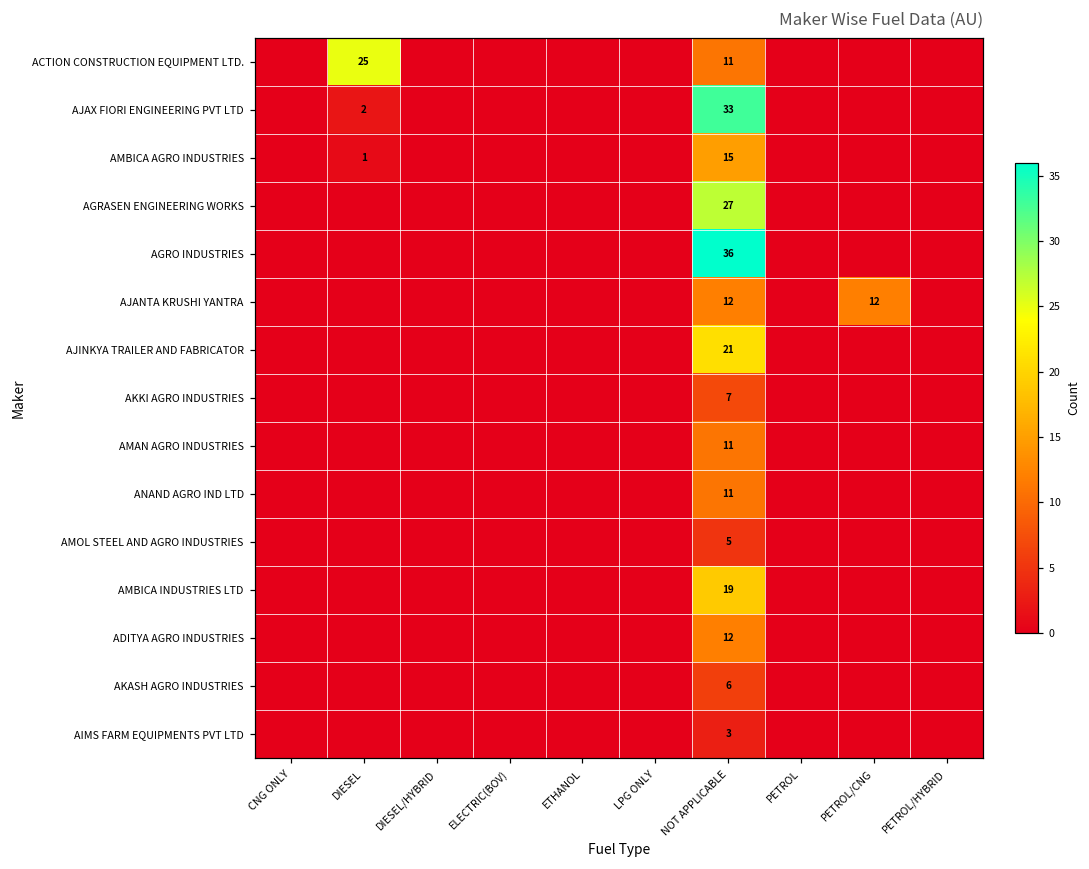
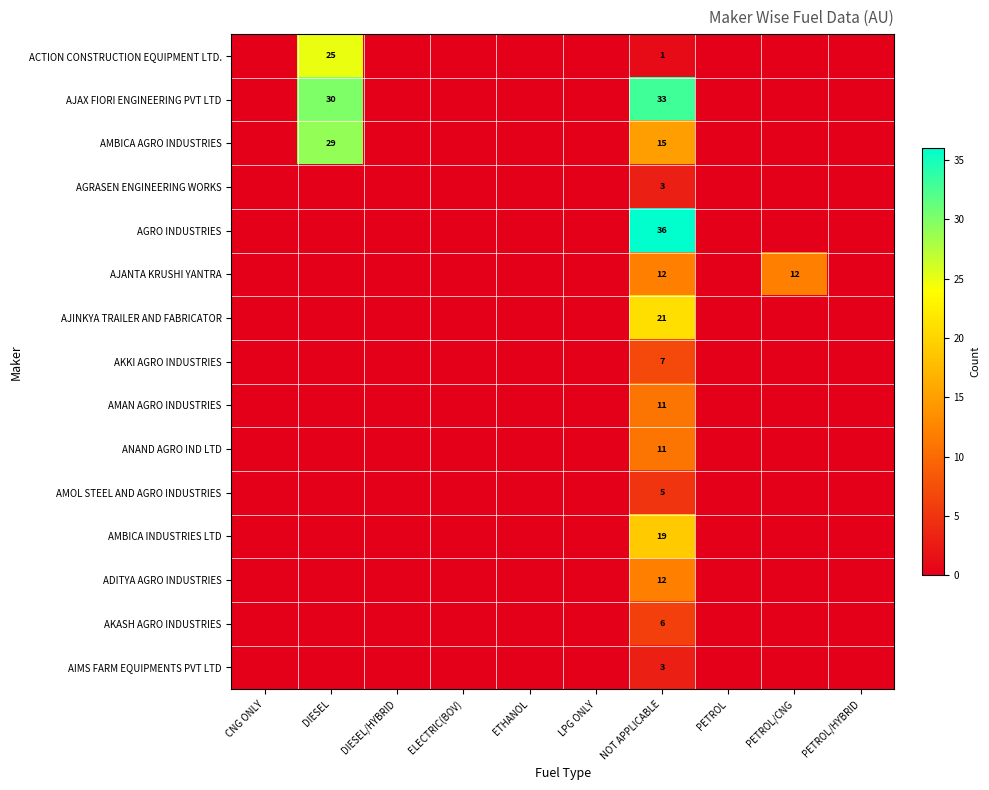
  {
    "ACTION CONSTRUCTION EQUIPMENT LTD.": {
      "DIESEL": 25,
-     "NOT APPLICABLE": 11
+     "NOT APPLICABLE": 1
    },
    "AJAX FIORI ENGINEERING PVT LTD": {
-     "DIESEL": 2,
+     "DIESEL": 30,
      "NOT APPLICABLE": 33
    },
    "AMBICA AGRO INDUSTRIES": {
-     "DIESEL": 1,
+     "DIESEL": 29,
      "NOT APPLICABLE": 15
    },
    "AGRASEN ENGINEERING WORKS": {
-     "NOT APPLICABLE": 27
+     "NOT APPLICABLE": 3
    },
    "AGRO INDUSTRIES": {
      "NOT APPLICABLE": 36
    },
    "AJANTA KRUSHI YANTRA": {
      "NOT APPLICABLE": 12,
      "PETROL/CNG": 12
    },
    "AJINKYA TRAILER AND FABRICATOR": {
      "NOT APPLICABLE": 21
    },
    "AKKI AGRO INDUSTRIES": {
      "NOT APPLICABLE": 7
    },
    "AMAN AGRO INDUSTRIES": {
      "NOT APPLICABLE": 11
    },
    "ANAND AGRO IND LTD": {
      "NOT APPLICABLE": 11
    },
    "AMOL STEEL AND AGRO INDUSTRIES": {
      "NOT APPLICABLE": 5
    },
    "AMBICA INDUSTRIES LTD": {
      "NOT APPLICABLE": 19
    },
    "ADITYA AGRO INDUSTRIES": {
      "NOT APPLICABLE": 12
    },
    "AKASH AGRO INDUSTRIES": {
      "NOT APPLICABLE": 6
    },
    "AIMS FARM EQUIPMENTS PVT LTD": {
      "NOT APPLICABLE": 3
    }
  }
